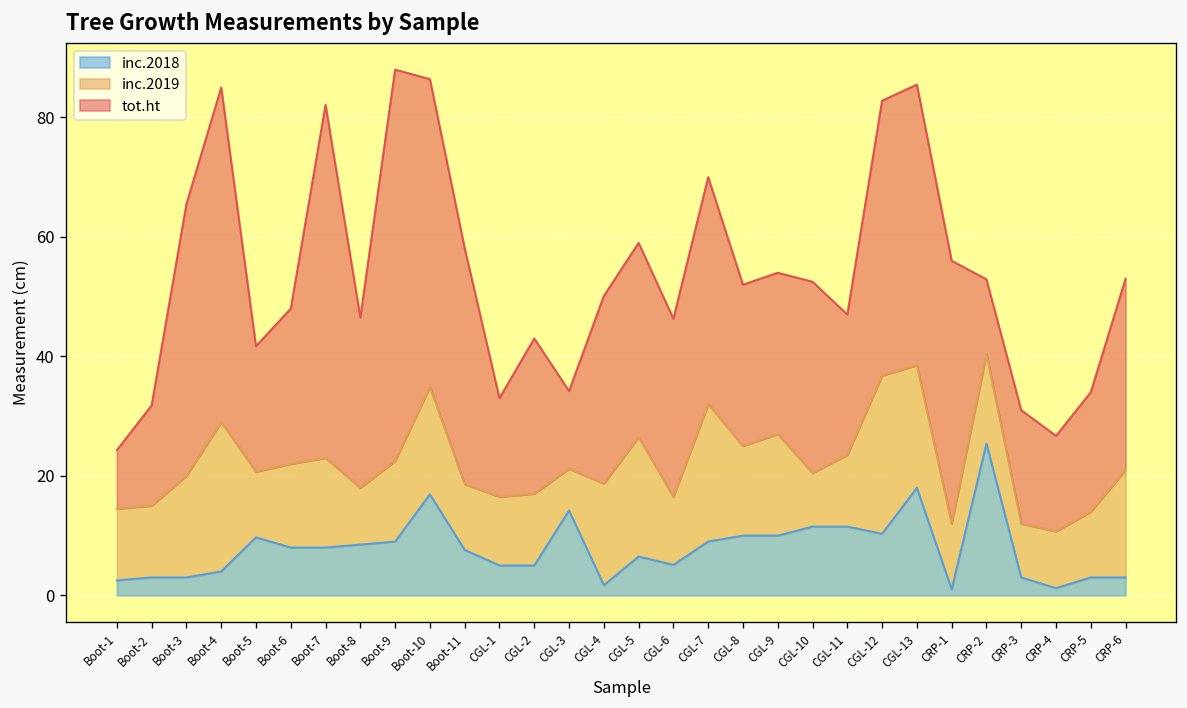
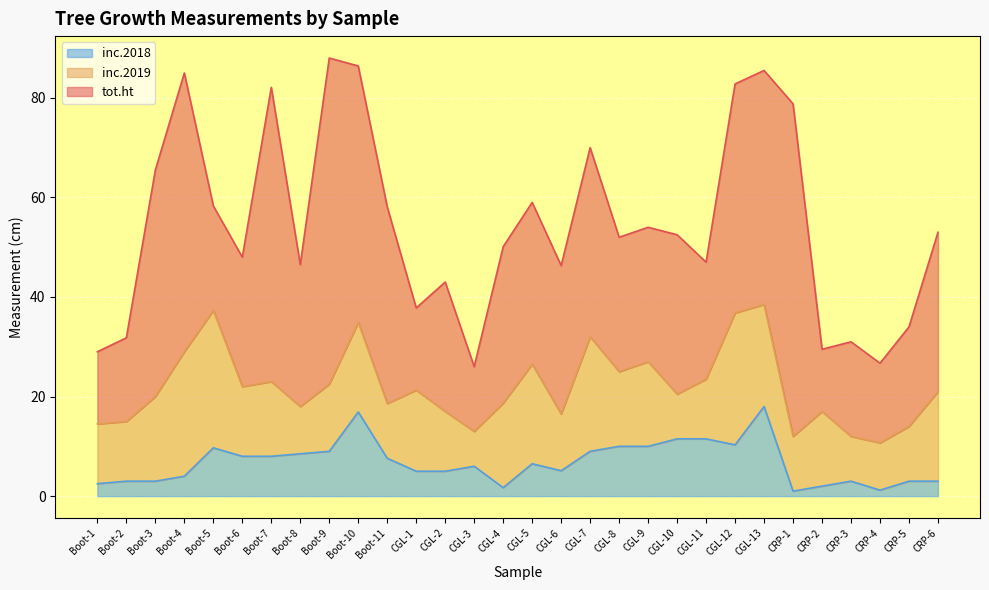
  {
    "inc.2018": {
      "Boot-1": 3,
      "Boot-2": 3,
      "Boot-3": 3,
      "Boot-4": 4,
      "Boot-5": 10,
      "Boot-6": 8,
      "Boot-7": 8,
      "Boot-8": 9,
      "Boot-9": 9,
      "Boot-10": 17,
      "Boot-11": 8,
      "CGL-1": 5,
      "CGL-2": 5,
-     "CGL-3": 14,
+     "CGL-3": 6,
      "CGL-4": 2,
      "CGL-5": 7,
      "CGL-6": 5,
      "CGL-7": 9,
      "CGL-8": 10,
      "CGL-9": 10,
      "CGL-10": 12,
      "CGL-11": 12,
      "CGL-12": 10,
      "CGL-13": 18,
      "CRP-1": 1,
-     "CRP-2": 25,
+     "CRP-2": 2,
      "CRP-3": 3,
      "CRP-4": 1,
      "CRP-5": 3,
      "CRP-6": 3
    },
    "inc.2019": {
      "Boot-1": 12,
      "Boot-2": 12,
      "Boot-3": 17,
      "Boot-4": 25,
-     "Boot-5": 11,
+     "Boot-5": 28,
      "Boot-6": 14,
      "Boot-7": 15,
      "Boot-8": 10,
      "Boot-9": 14,
      "Boot-10": 18,
      "Boot-11": 11,
-     "CGL-1": 12,
+     "CGL-1": 16,
      "CGL-2": 12,
      "CGL-3": 7,
      "CGL-4": 17,
      "CGL-5": 20,
      "CGL-6": 11,
      "CGL-7": 23,
      "CGL-8": 15,
      "CGL-9": 17,
      "CGL-10": 9,
      "CGL-11": 12,
      "CGL-12": 26,
      "CGL-13": 21,
      "CRP-1": 11,
      "CRP-2": 15,
      "CRP-3": 9,
      "CRP-4": 10,
      "CRP-5": 11,
      "CRP-6": 18
    },
    "tot.ht": {
-     "Boot-1": 10,
+     "Boot-1": 15,
      "Boot-2": 17,
      "Boot-3": 46,
      "Boot-4": 56,
      "Boot-5": 21,
      "Boot-6": 26,
      "Boot-7": 59,
      "Boot-8": 29,
      "Boot-9": 66,
      "Boot-10": 52,
      "Boot-11": 40,
      "CGL-1": 17,
      "CGL-2": 26,
      "CGL-3": 13,
      "CGL-4": 31,
      "CGL-5": 33,
      "CGL-6": 30,
      "CGL-7": 38,
      "CGL-8": 27,
      "CGL-9": 27,
      "CGL-10": 32,
      "CGL-11": 24,
      "CGL-12": 46,
      "CGL-13": 47,
-     "CRP-1": 44,
+     "CRP-1": 67,
      "CRP-2": 13,
      "CRP-3": 19,
      "CRP-4": 16,
      "CRP-5": 20,
      "CRP-6": 32
    }
  }
